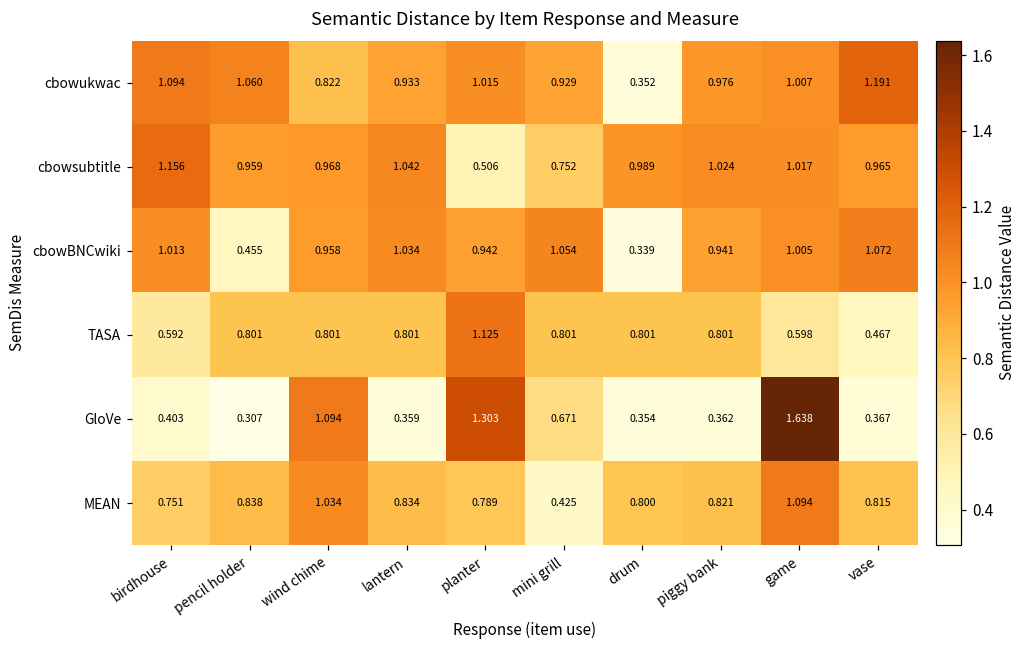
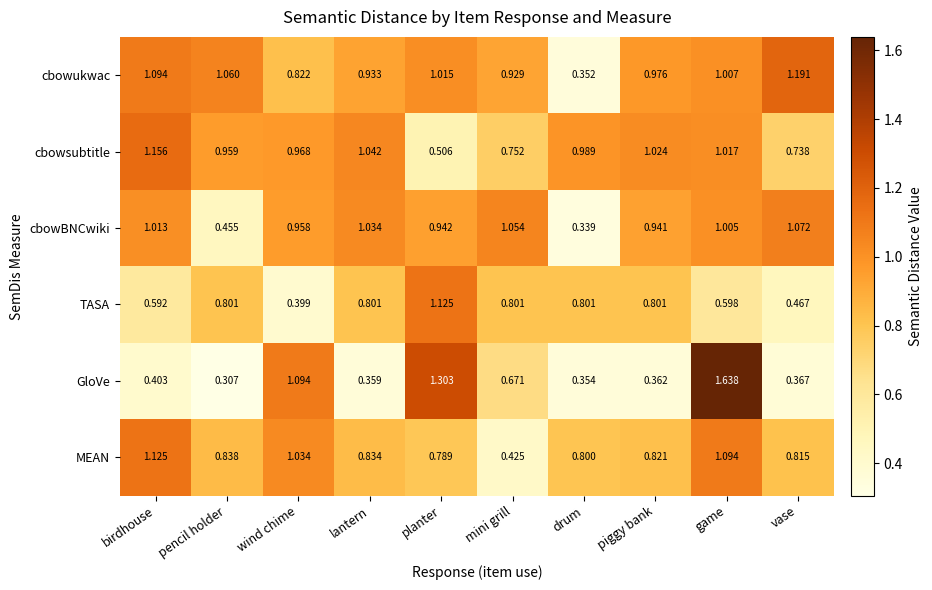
  {
    "cbowukwac": {
      "birdhouse": 1.094,
      "pencil holder": 1.060,
      "wind chime": 0.822,
      "lantern": 0.933,
      "planter": 1.015,
      "mini grill": 0.929,
      "drum": 0.352,
      "piggy bank": 0.976,
      "game": 1.007,
      "vase": 1.191
    },
    "cbowsubtitle": {
      "birdhouse": 1.156,
      "pencil holder": 0.959,
      "wind chime": 0.968,
      "lantern": 1.042,
      "planter": 0.506,
      "mini grill": 0.752,
      "drum": 0.989,
      "piggy bank": 1.024,
      "game": 1.017,
-     "vase": 0.965
+     "vase": 0.738
    },
    "cbowBNCwiki": {
      "birdhouse": 1.013,
      "pencil holder": 0.455,
      "wind chime": 0.958,
      "lantern": 1.034,
      "planter": 0.942,
      "mini grill": 1.054,
      "drum": 0.339,
      "piggy bank": 0.941,
      "game": 1.005,
      "vase": 1.072
    },
    "TASA": {
      "birdhouse": 0.592,
      "pencil holder": 0.801,
-     "wind chime": 0.801,
+     "wind chime": 0.399,
      "lantern": 0.801,
      "planter": 1.125,
      "mini grill": 0.801,
      "drum": 0.801,
      "piggy bank": 0.801,
      "game": 0.598,
      "vase": 0.467
    },
    "GloVe": {
      "birdhouse": 0.403,
      "pencil holder": 0.307,
      "wind chime": 1.094,
      "lantern": 0.359,
      "planter": 1.303,
      "mini grill": 0.671,
      "drum": 0.354,
      "piggy bank": 0.362,
      "game": 1.638,
      "vase": 0.367
    },
    "MEAN": {
-     "birdhouse": 0.751,
+     "birdhouse": 1.125,
      "pencil holder": 0.838,
      "wind chime": 1.034,
      "lantern": 0.834,
      "planter": 0.789,
      "mini grill": 0.425,
      "drum": 0.800,
      "piggy bank": 0.821,
      "game": 1.094,
      "vase": 0.815
    }
  }
